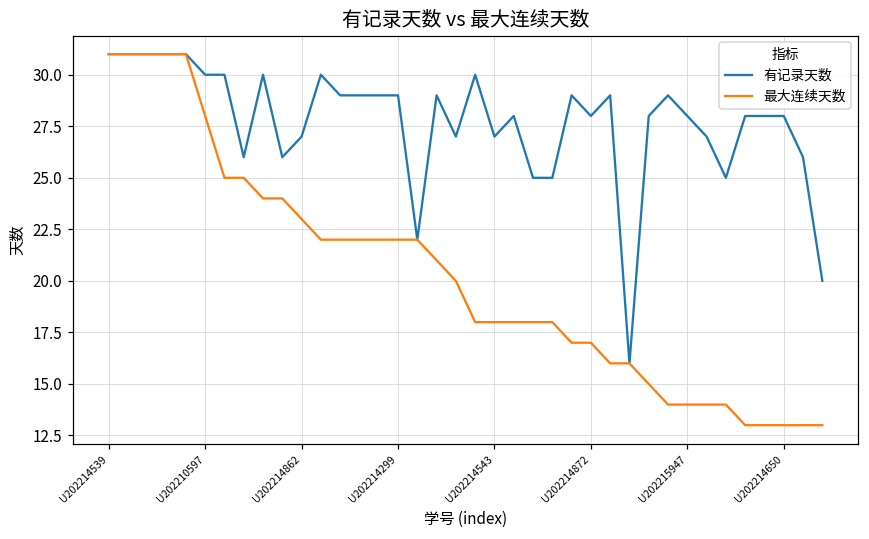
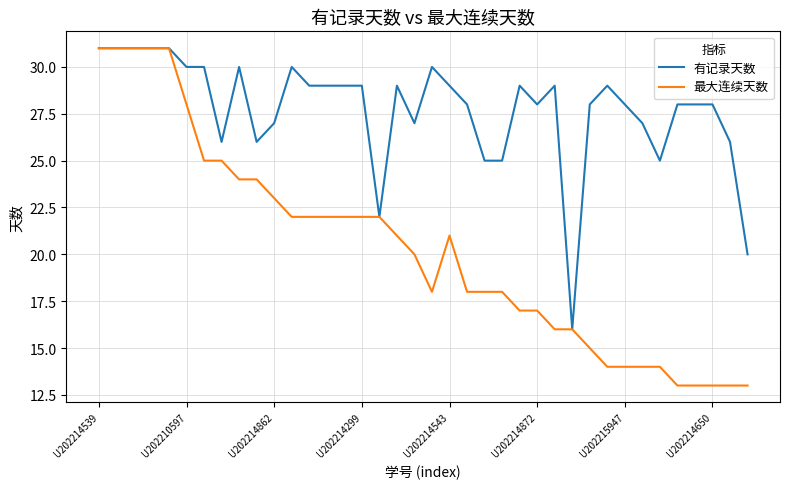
  {
    "有记录天数": {
      "U202210597": 30,
      "U202214862": 27,
      "U202214299": 29,
-     "U202214543": 27,
+     "U202214543": 29,
      "U202214872": 28,
      "U202215947": 28,
      "U202214650": 28
    },
    "最大连续天数": {
      "U202210597": 28,
      "U202214862": 23,
      "U202214299": 22,
-     "U202214543": 18,
+     "U202214543": 21,
      "U202214872": 17,
      "U202215947": 14,
      "U202214650": 13
    }
  }
